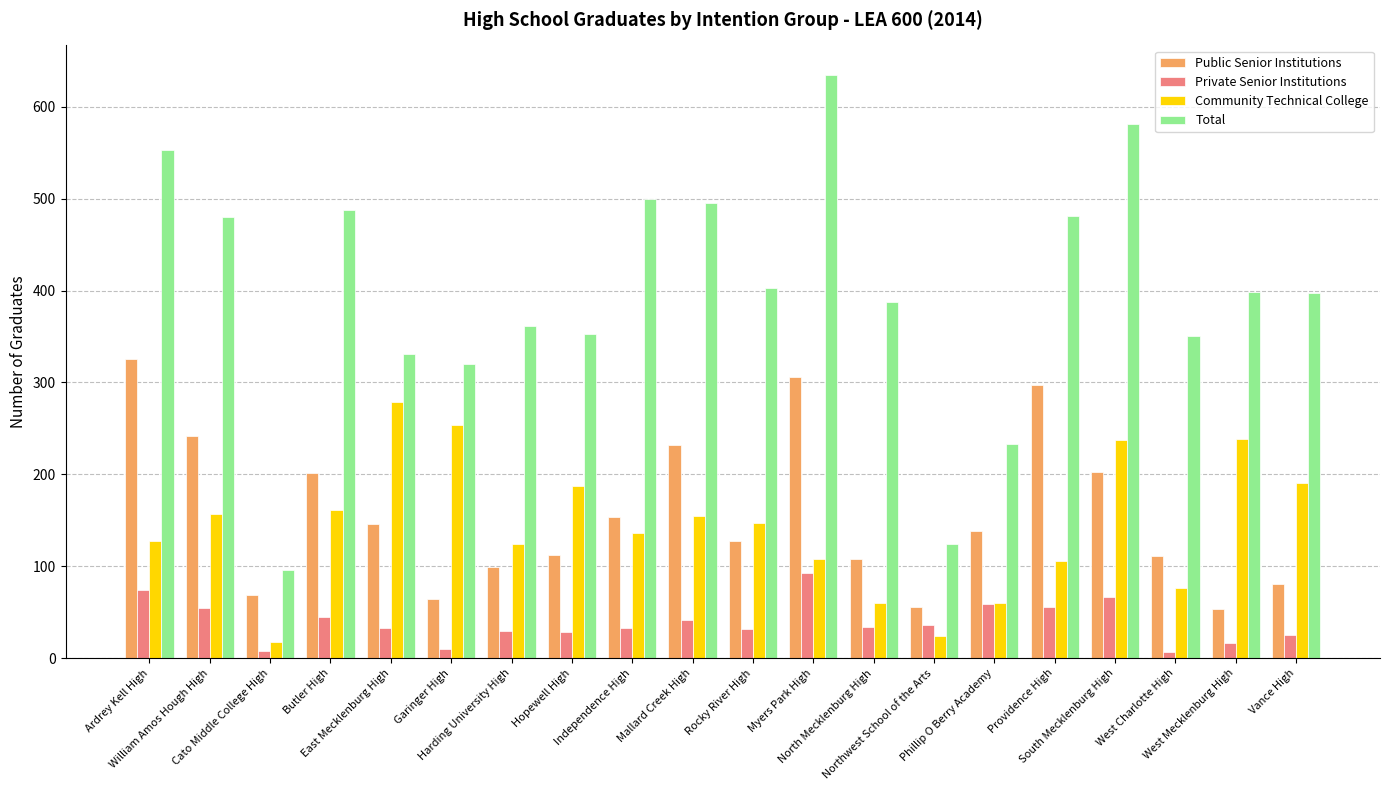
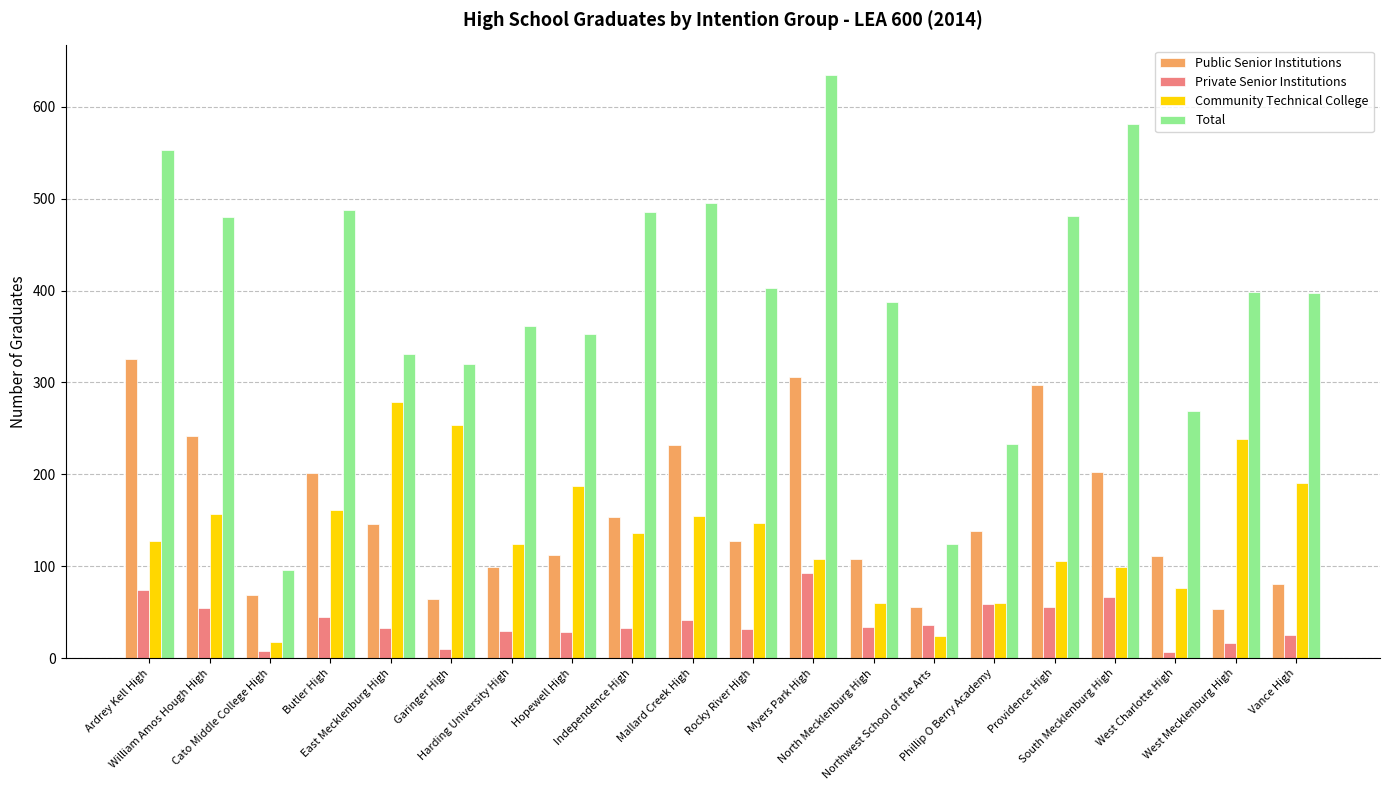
  {
    "Community Technical College": {
      "Ardrey Kell High": 130,
      "William Amos Hough High": 160,
      "Cato Middle College High": 20,
      "Butler High": 160,
      "East Mecklenburg High": 280,
      "Garinger High": 250,
      "Harding University High": 120,
      "Hopewell High": 190,
      "Independence High": 140,
      "Mallard Creek High": 160,
      "Rocky River High": 150,
      "Myers Park High": 110,
      "North Mecklenburg High": 60,
      "Northwest School of the Arts": 20,
      "Phillip O Berry Academy": 60,
      "Providence High": 110,
-     "South Mecklenburg High": 240,
+     "South Mecklenburg High": 100,
      "West Charlotte High": 80,
      "West Mecklenburg High": 240,
      "Vance High": 190
    },
    "Total": {
      "Ardrey Kell High": 550,
      "William Amos Hough High": 480,
      "Cato Middle College High": 100,
      "Butler High": 490,
      "East Mecklenburg High": 330,
      "Garinger High": 320,
      "Harding University High": 360,
      "Hopewell High": 350,
-     "Independence High": 500,
+     "Independence High": 490,
      "Mallard Creek High": 500,
      "Rocky River High": 400,
      "Myers Park High": 640,
      "North Mecklenburg High": 390,
      "Northwest School of the Arts": 120,
      "Phillip O Berry Academy": 230,
      "Providence High": 480,
      "South Mecklenburg High": 580,
-     "West Charlotte High": 350,
+     "West Charlotte High": 270,
      "West Mecklenburg High": 400,
      "Vance High": 400
    }
  }
